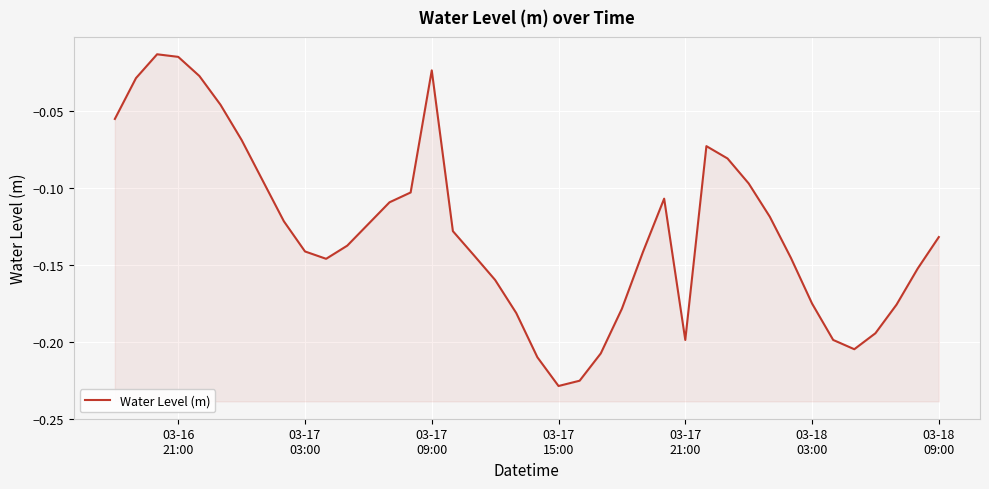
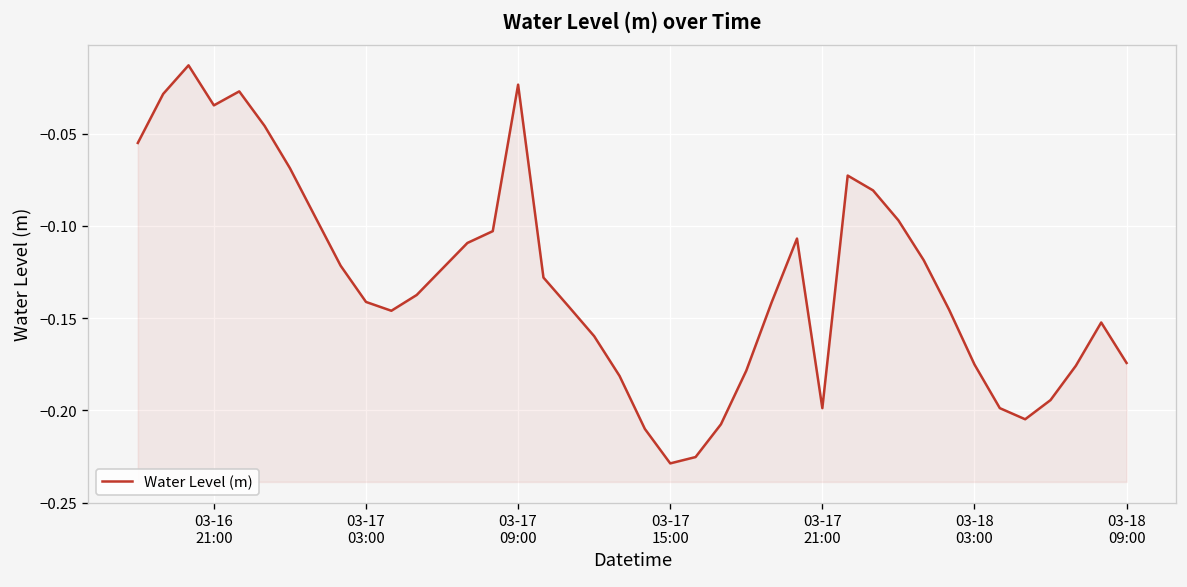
  {
-   "03-16 21:00": -0.015,
+   "03-16 21:00": -0.035,
    "03-17 03:00": -0.141,
    "03-17 09:00": -0.024,
    "03-17 15:00": -0.229,
    "03-17 21:00": -0.199,
    "03-18 03:00": -0.175,
-   "03-18 09:00": -0.132
+   "03-18 09:00": -0.174
  }
